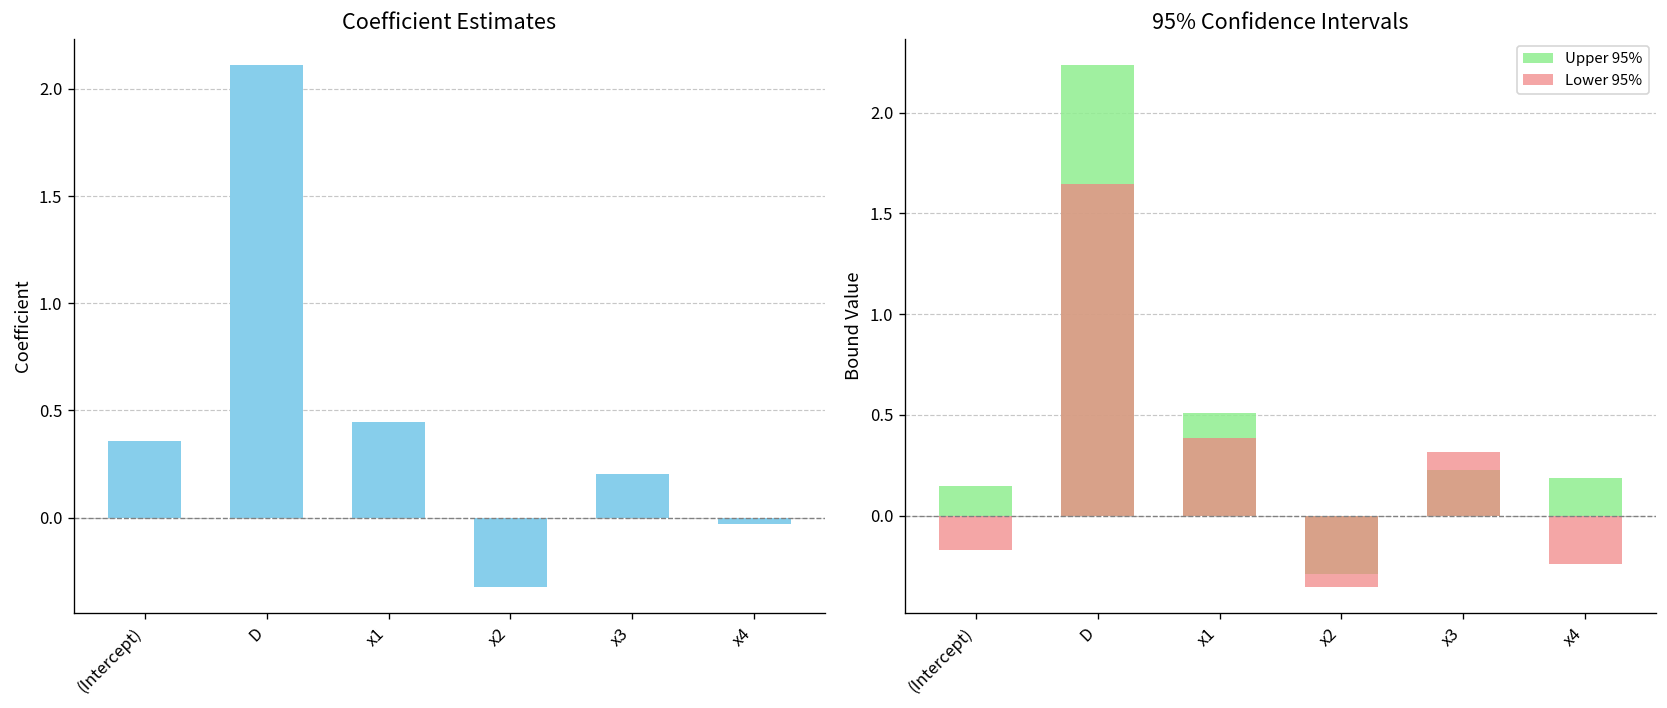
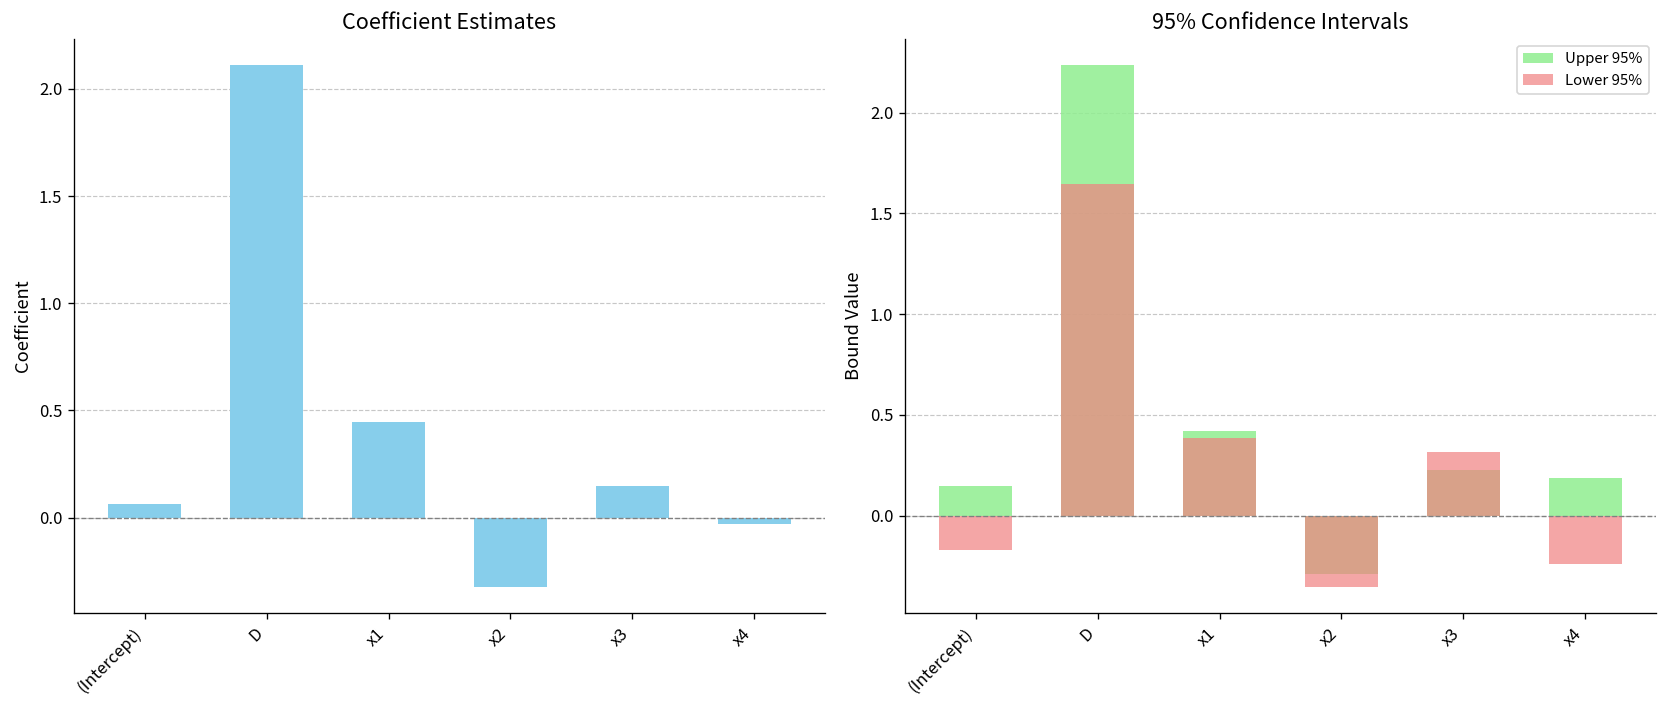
  {
    "Coefficient Estimates": {
-     "(Intercept)": 0.36,
+     "(Intercept)": 0.07,
      "D": 2.11,
      "x1": 0.45,
      "x2": -0.32,
-     "x3": 0.20,
+     "x3": 0.15,
      "x4": -0.03
    },
    "95% Confidence Intervals": {
      "Upper 95%": {
        "(Intercept)": 0.15,
        "D": 2.24,
-       "x1": 0.51,
+       "x1": 0.42,
        "x4": 0.19
      },
      "Lower 95%": {
        "(Intercept)": -0.17,
        "x2": -0.36,
        "x3": 0.32,
        "x4": -0.24
      }
    }
  }
